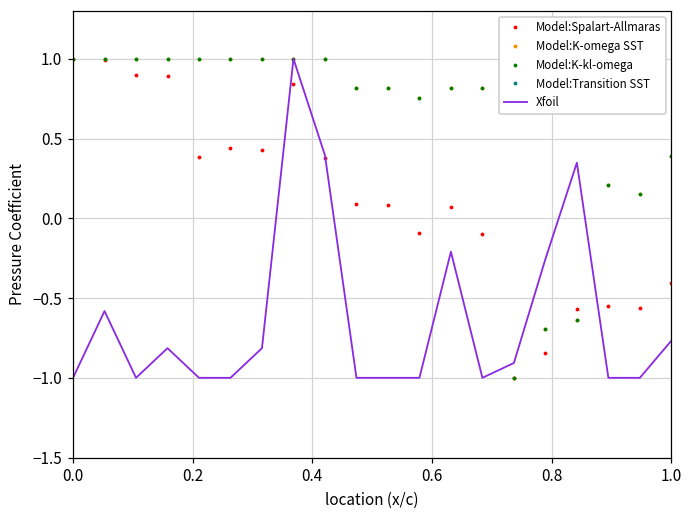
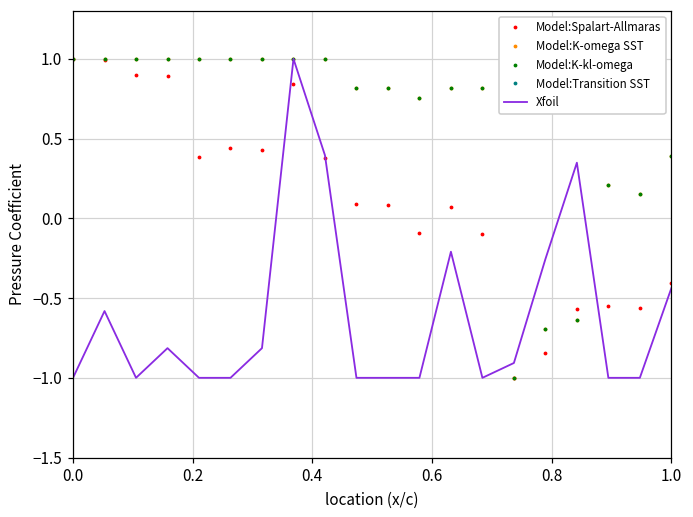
  {
    "Model:Spalart-Allmaras": {
      "1.0": -0.40
    },
    "Model:K-kl-omega": {
      "1.0": 0.39
    },
    "Xfoil": {
      "0.0": -1.00,
-     "1.0": -0.77
+     "1.0": -0.44
    }
  }
